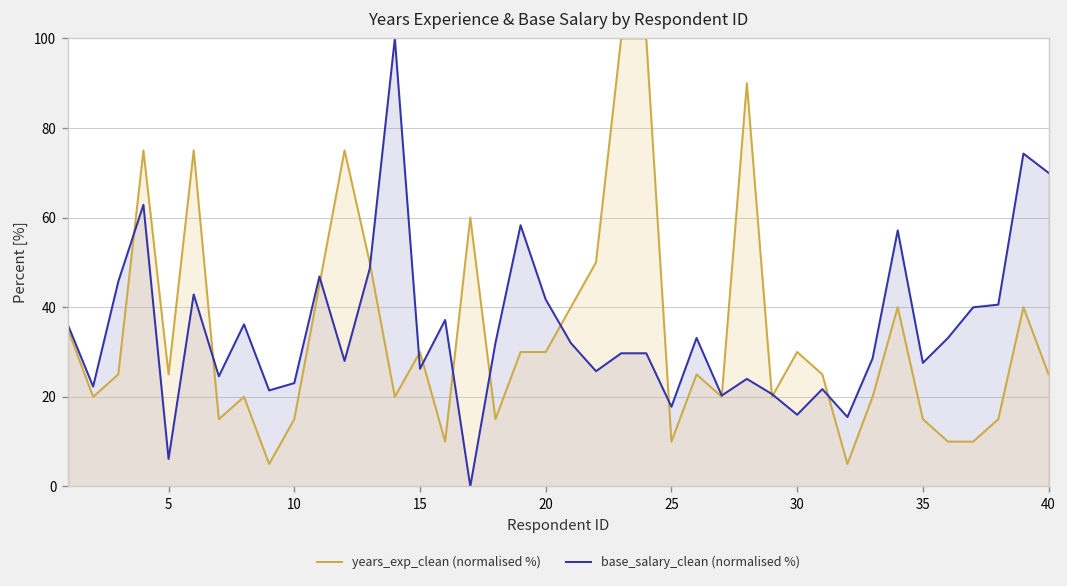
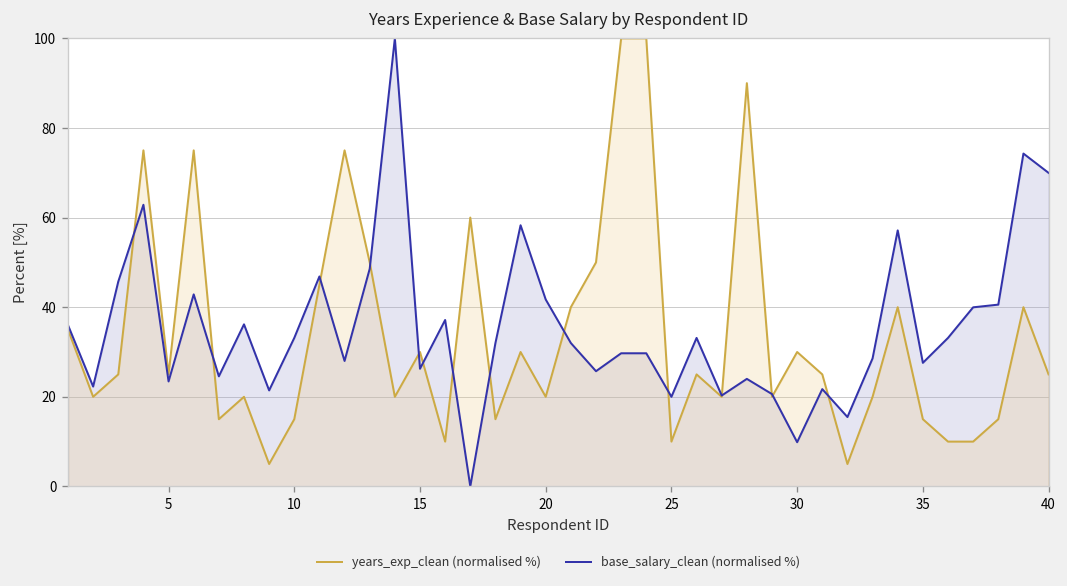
  {
    "years_exp_clean (normalised %)": {
      "5": 25,
      "10": 15,
      "15": 30,
-     "20": 30,
+     "20": 20,
      "25": 10,
      "30": 30,
      "35": 15,
      "40": 25
    },
    "base_salary_clean (normalised %)": {
-     "5": 6,
-     "10": 23,
+     "5": 23,
+     "10": 33,
      "15": 26,
      "20": 42,
-     "25": 18,
-     "30": 16,
+     "25": 20,
+     "30": 10,
      "35": 28,
      "40": 70
    }
  }
